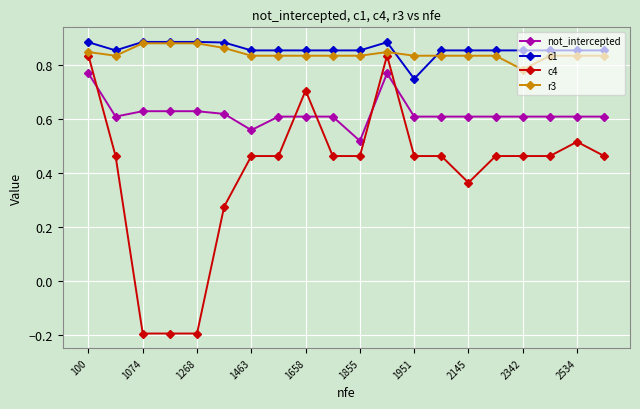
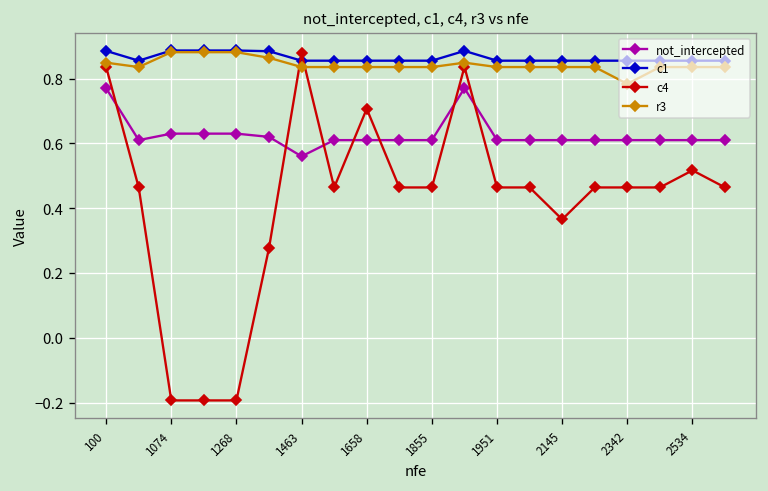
  {
    "not_intercepted": {
      "100": 0.77,
      "1074": 0.63,
      "1268": 0.63,
      "1463": 0.56,
      "1658": 0.61,
-     "1855": 0.52,
+     "1855": 0.61,
      "1951": 0.61,
      "2145": 0.61,
      "2342": 0.61,
      "2534": 0.61
    },
    "c1": {
      "100": 0.89,
      "1463": 0.86,
      "1658": 0.86,
      "1855": 0.86,
-     "1951": 0.75,
+     "1951": 0.86,
      "2145": 0.86
    },
    "c4": {
      "100": 0.84,
      "1074": -0.19,
      "1268": -0.19,
-     "1463": 0.46,
+     "1463": 0.88,
      "1658": 0.71,
      "1855": 0.46,
      "1951": 0.46,
      "2145": 0.37,
      "2342": 0.46,
      "2534": 0.52
    },
    "r3": {
      "100": 0.85,
      "1463": 0.84,
      "1658": 0.84,
      "1855": 0.84,
      "1951": 0.84,
      "2145": 0.84
    }
  }
